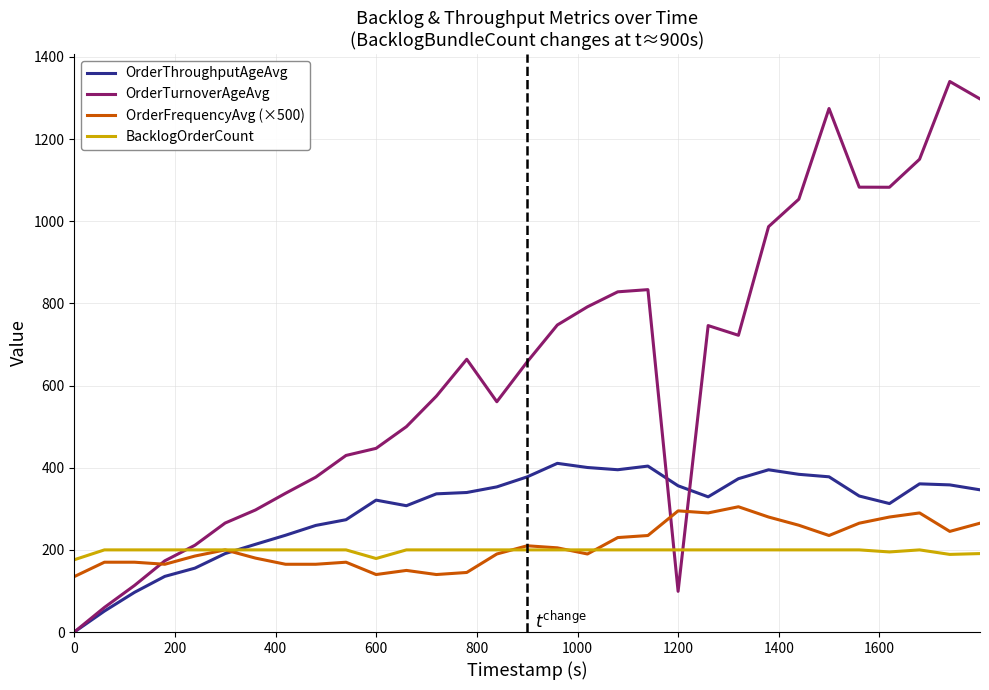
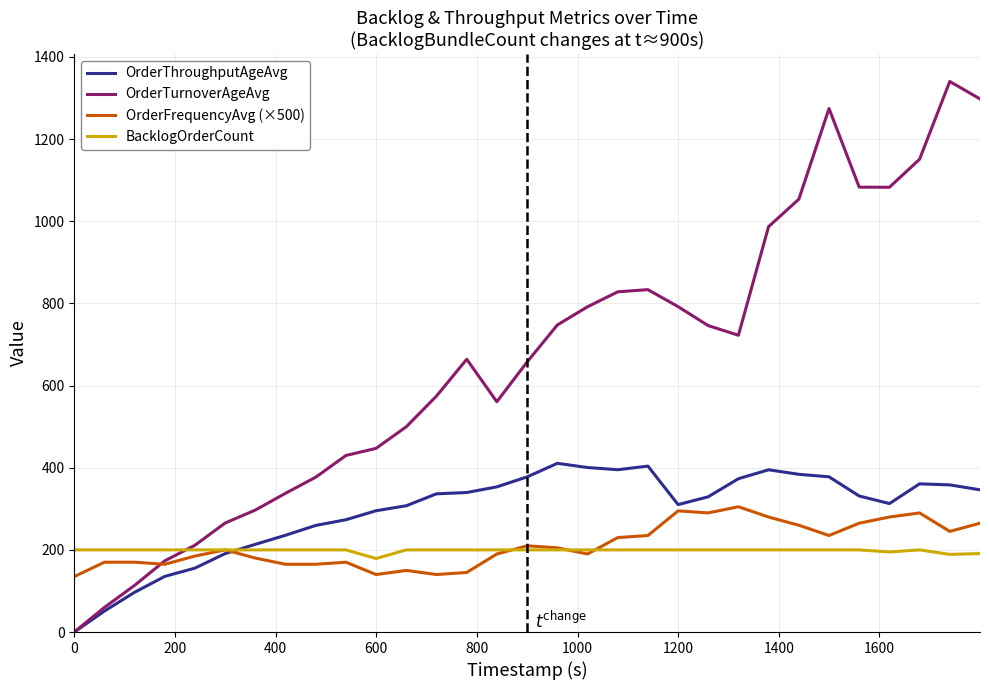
  {
    "OrderThroughputAgeAvg": {
-     "600": 320,
-     "1200": 360
+     "600": 300,
+     "1200": 310
    },
    "OrderTurnoverAgeAvg": {
      "600": 450,
-     "1200": 100
+     "1200": 790
    },
    "OrderFrequencyAvg (×500)": {
      "0": 140,
      "600": 140,
      "1200": 300
    },
    "BacklogOrderCount": {
-     "0": 180,
+     "0": 200,
      "600": 180,
      "1200": 200
    }
  }
